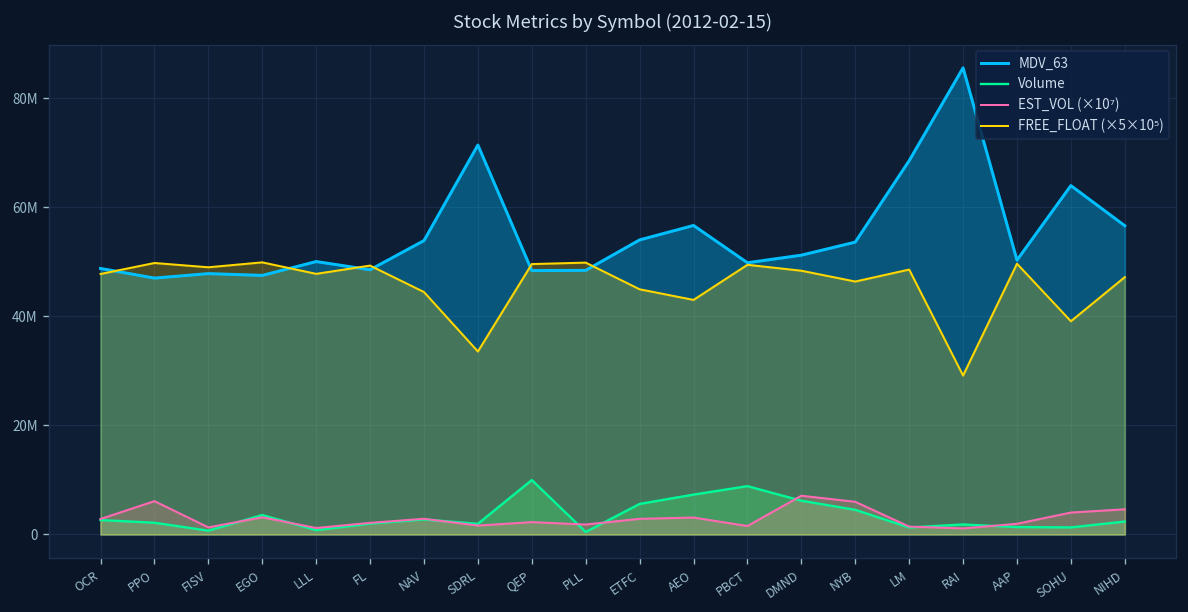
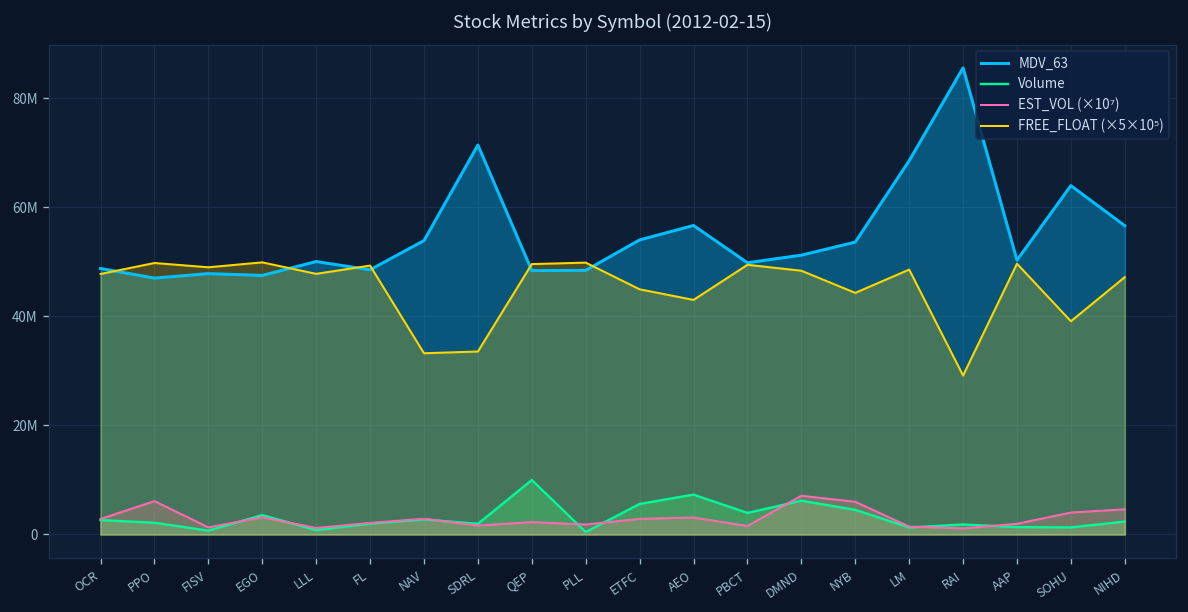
  {
    "MDV_63": {
      "OCR": 49000000,
      "PPO": 47000000,
      "FISV": 48000000,
      "EGO": 48000000,
      "LLL": 50000000,
      "FL": 49000000,
      "NAV": 54000000,
      "SDRL": 71000000,
      "QEP": 48000000,
      "PLL": 48000000,
      "ETFC": 54000000,
      "AEO": 57000000,
      "DMND": 51000000,
      "NYB": 54000000,
      "LM": 69000000,
      "RAI": 86000000,
      "AAP": 50000000,
      "SOHU": 64000000,
      "NIHD": 57000000
    },
    "Volume": {
      "PPO": 2000000,
      "FISV": 1000000,
      "QEP": 10000000,
      "PLL": 0,
      "ETFC": 6000000,
      "AEO": 7000000,
-     "PBCT": 9000000,
+     "PBCT": 4000000,
      "DMND": 6000000,
      "NYB": 5000000,
      "RAI": 2000000,
      "AAP": 1000000,
      "SOHU": 1000000,
      "NIHD": 2000000
    },
    "EST_VOL (×10⁷)": {
      "PPO": 6000000,
      "FISV": 1000000,
      "QEP": 2000000,
      "PLL": 2000000,
      "ETFC": 3000000,
      "AEO": 3000000,
      "PBCT": 2000000,
      "DMND": 7000000,
      "NYB": 6000000,
      "RAI": 1000000,
      "AAP": 2000000,
      "SOHU": 4000000,
      "NIHD": 5000000
    },
    "FREE_FLOAT (×5×10⁵)": {
      "OCR": 48000000,
      "PPO": 50000000,
      "FISV": 49000000,
      "EGO": 50000000,
      "LLL": 48000000,
      "FL": 49000000,
-     "NAV": 44000000,
+     "NAV": 33000000,
      "SDRL": 34000000,
      "QEP": 50000000,
      "PLL": 50000000,
      "ETFC": 45000000,
      "AEO": 43000000,
      "DMND": 48000000,
-     "NYB": 46000000,
+     "NYB": 44000000,
      "LM": 49000000,
      "RAI": 29000000,
      "AAP": 50000000,
      "SOHU": 39000000,
      "NIHD": 47000000
    }
  }
